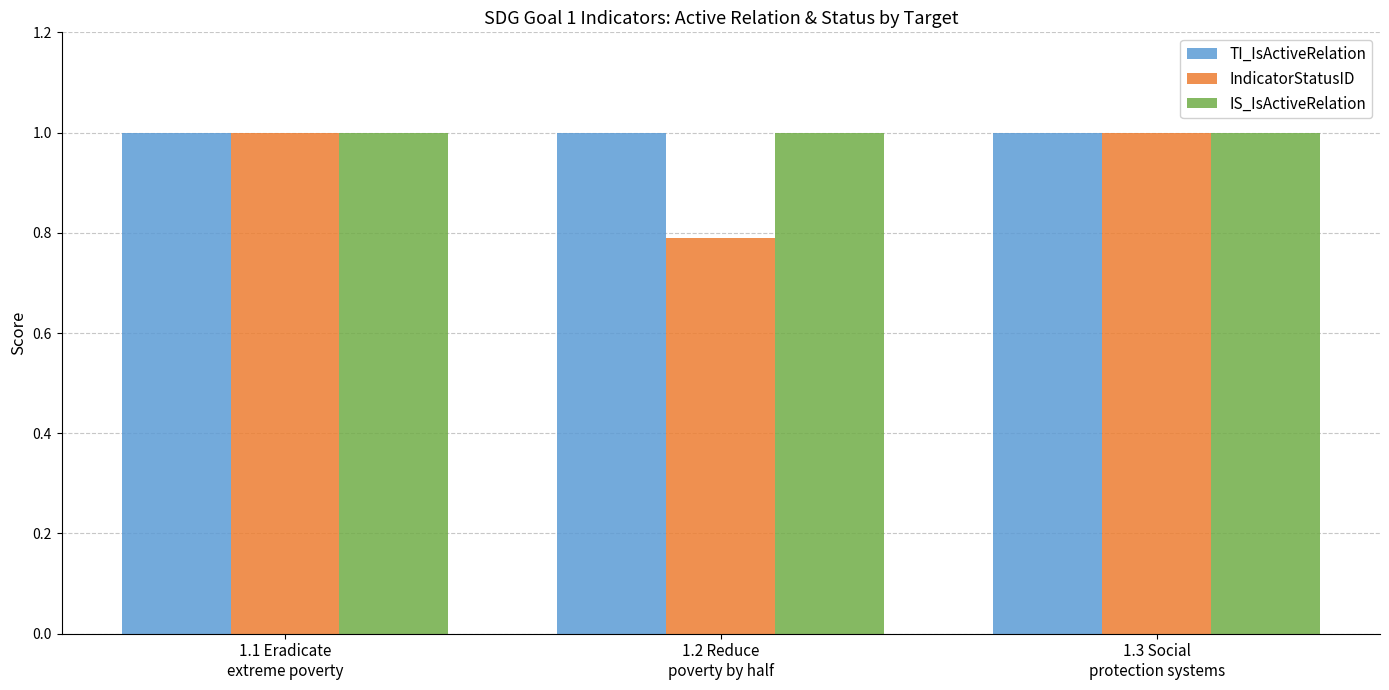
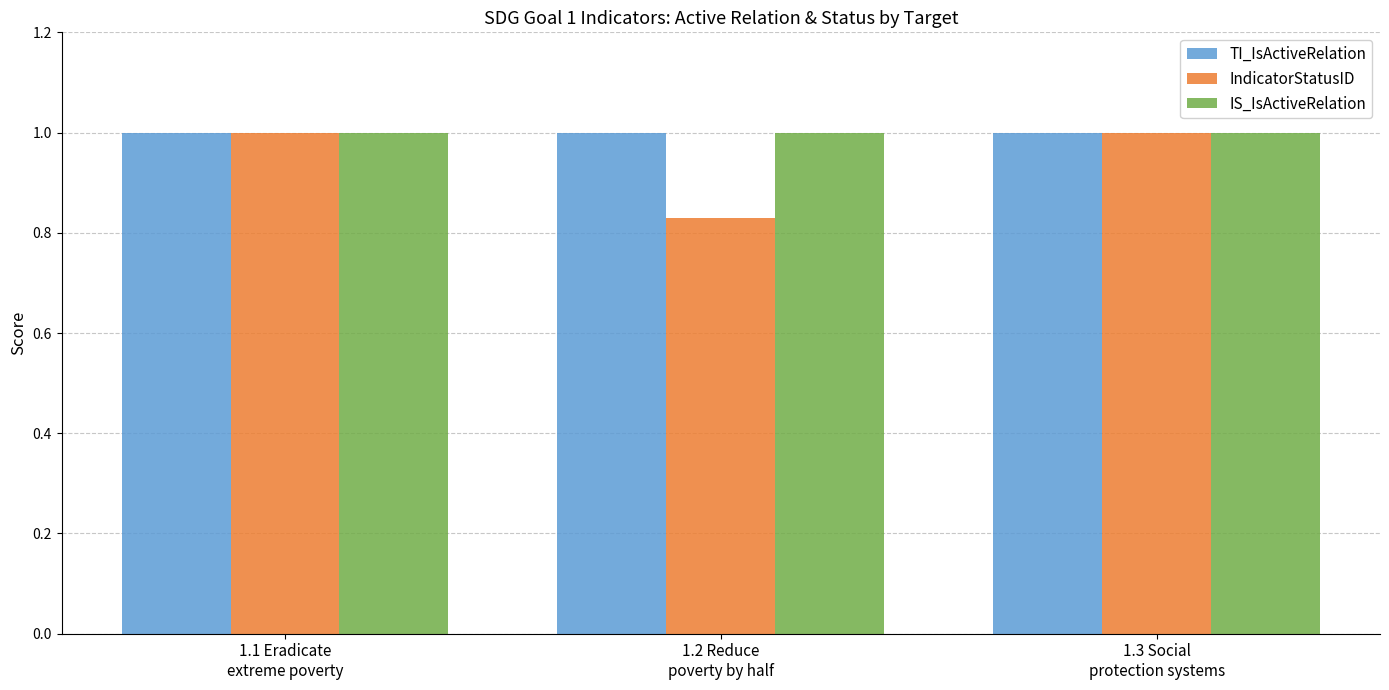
  {
    "TI_IsActiveRelation": {
      "1.1 Eradicate extreme poverty": 1.00,
      "1.2 Reduce poverty by half": 1.00,
      "1.3 Social protection systems": 1.00
    },
    "IndicatorStatusID": {
      "1.1 Eradicate extreme poverty": 1.00,
-     "1.2 Reduce poverty by half": 0.79,
+     "1.2 Reduce poverty by half": 0.83,
      "1.3 Social protection systems": 1.00
    },
    "IS_IsActiveRelation": {
      "1.1 Eradicate extreme poverty": 1.00,
      "1.2 Reduce poverty by half": 1.00,
      "1.3 Social protection systems": 1.00
    }
  }
